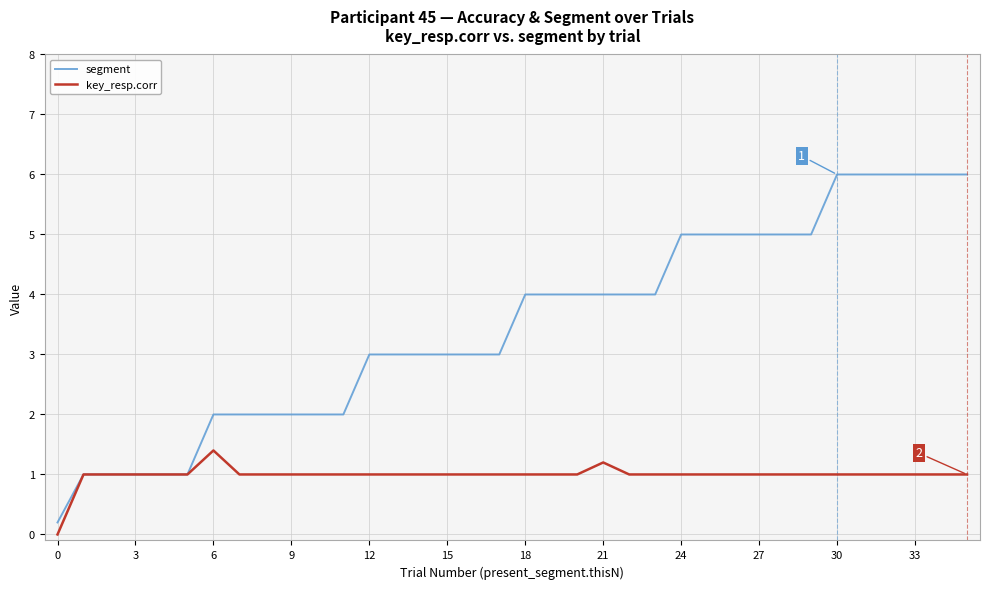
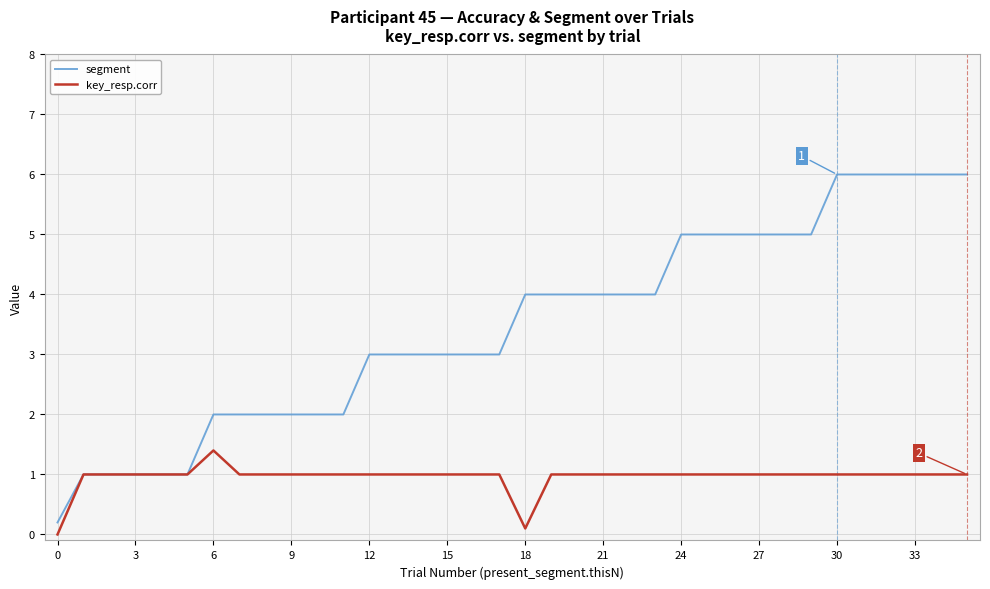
  {
    "segment": {
      "0": 0.2,
      "6": 2.0,
      "9": 2.0,
      "12": 3.0,
      "15": 3.0,
      "18": 4.0,
      "21": 4.0,
      "24": 5.0,
      "27": 5.0,
      "30": 6.0,
      "33": 6.0
    },
    "key_resp.corr": {
      "0": 0.0,
      "6": 1.4,
      "9": 1.0,
      "12": 1.0,
      "15": 1.0,
-     "18": 1.0,
-     "21": 1.2,
+     "18": 0.1,
+     "21": 1.0,
      "24": 1.0,
      "27": 1.0,
      "30": 1.0,
      "33": 1.0
    }
  }
